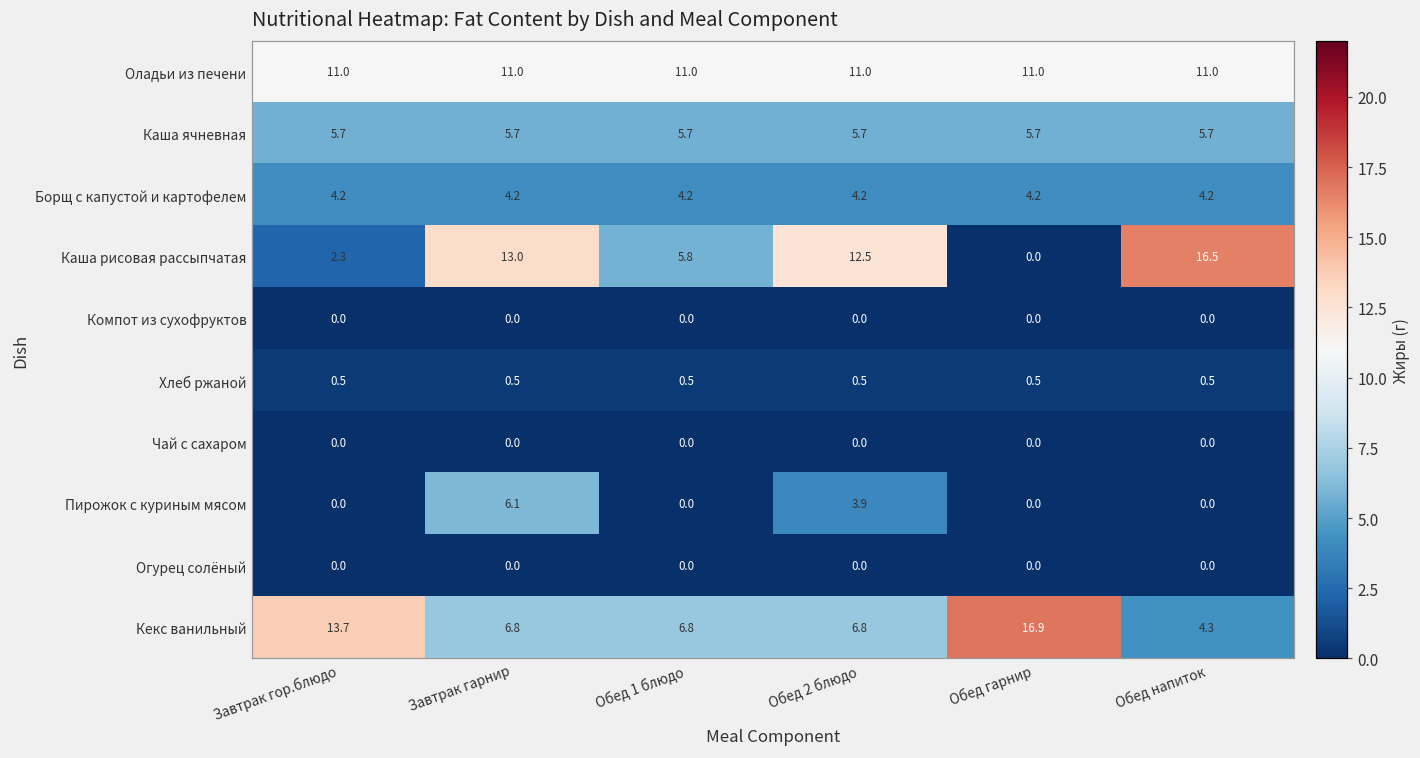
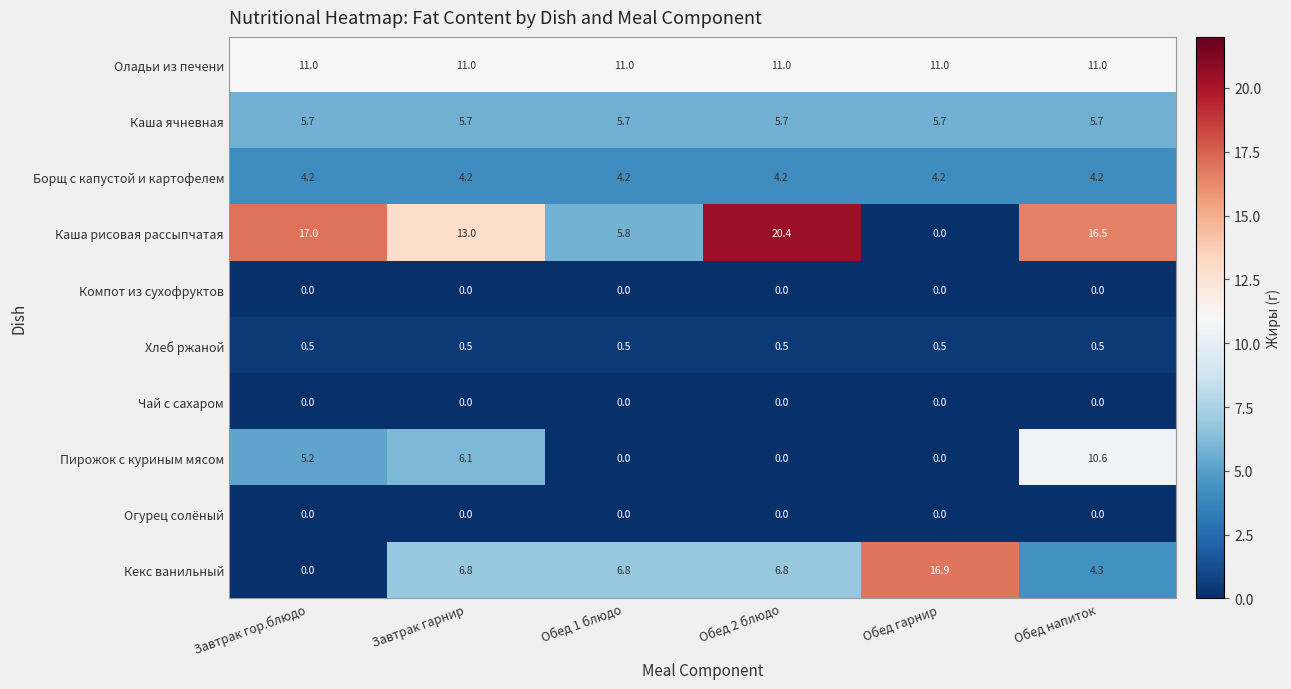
  {
    "Оладьи из печени": {
      "Завтрак гор.блюдо": 11.0,
      "Завтрак гарнир": 11.0,
      "Обед 1 блюдо": 11.0,
      "Обед 2 блюдо": 11.0,
      "Обед гарнир": 11.0,
      "Обед напиток": 11.0
    },
    "Каша ячневная": {
      "Завтрак гор.блюдо": 5.7,
      "Завтрак гарнир": 5.7,
      "Обед 1 блюдо": 5.7,
      "Обед 2 блюдо": 5.7,
      "Обед гарнир": 5.7,
      "Обед напиток": 5.7
    },
    "Борщ с капустой и картофелем": {
      "Завтрак гор.блюдо": 4.2,
      "Завтрак гарнир": 4.2,
      "Обед 1 блюдо": 4.2,
      "Обед 2 блюдо": 4.2,
      "Обед гарнир": 4.2,
      "Обед напиток": 4.2
    },
    "Каша рисовая рассыпчатая": {
-     "Завтрак гор.блюдо": 2.3,
+     "Завтрак гор.блюдо": 17.0,
      "Завтрак гарнир": 13.0,
      "Обед 1 блюдо": 5.8,
-     "Обед 2 блюдо": 12.5,
+     "Обед 2 блюдо": 20.4,
      "Обед гарнир": 0.0,
      "Обед напиток": 16.5
    },
    "Компот из сухофруктов": {
      "Завтрак гор.блюдо": 0.0,
      "Завтрак гарнир": 0.0,
      "Обед 1 блюдо": 0.0,
      "Обед 2 блюдо": 0.0,
      "Обед гарнир": 0.0,
      "Обед напиток": 0.0
    },
    "Хлеб ржаной": {
      "Завтрак гор.блюдо": 0.5,
      "Завтрак гарнир": 0.5,
      "Обед 1 блюдо": 0.5,
      "Обед 2 блюдо": 0.5,
      "Обед гарнир": 0.5,
      "Обед напиток": 0.5
    },
    "Чай с сахаром": {
      "Завтрак гор.блюдо": 0.0,
      "Завтрак гарнир": 0.0,
      "Обед 1 блюдо": 0.0,
      "Обед 2 блюдо": 0.0,
      "Обед гарнир": 0.0,
      "Обед напиток": 0.0
    },
    "Пирожок с куриным мясом": {
-     "Завтрак гор.блюдо": 0.0,
+     "Завтрак гор.блюдо": 5.2,
      "Завтрак гарнир": 6.1,
      "Обед 1 блюдо": 0.0,
-     "Обед 2 блюдо": 3.9,
+     "Обед 2 блюдо": 0.0,
      "Обед гарнир": 0.0,
-     "Обед напиток": 0.0
+     "Обед напиток": 10.6
    },
    "Огурец солёный": {
      "Завтрак гор.блюдо": 0.0,
      "Завтрак гарнир": 0.0,
      "Обед 1 блюдо": 0.0,
      "Обед 2 блюдо": 0.0,
      "Обед гарнир": 0.0,
      "Обед напиток": 0.0
    },
    "Кекс ванильный": {
-     "Завтрак гор.блюдо": 13.7,
+     "Завтрак гор.блюдо": 0.0,
      "Завтрак гарнир": 6.8,
      "Обед 1 блюдо": 6.8,
      "Обед 2 блюдо": 6.8,
      "Обед гарнир": 16.9,
      "Обед напиток": 4.3
    }
  }
